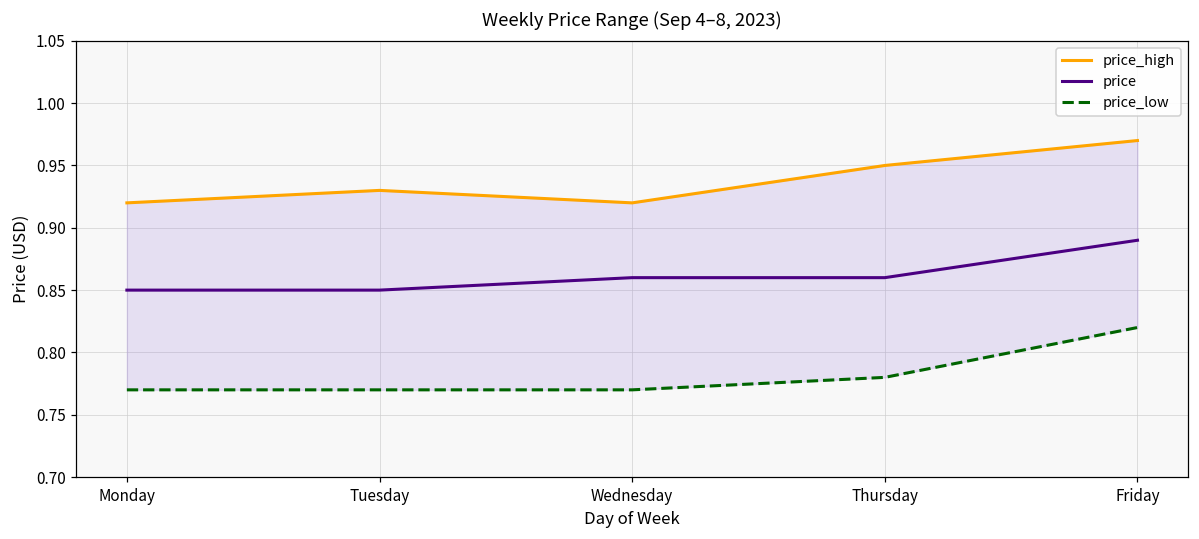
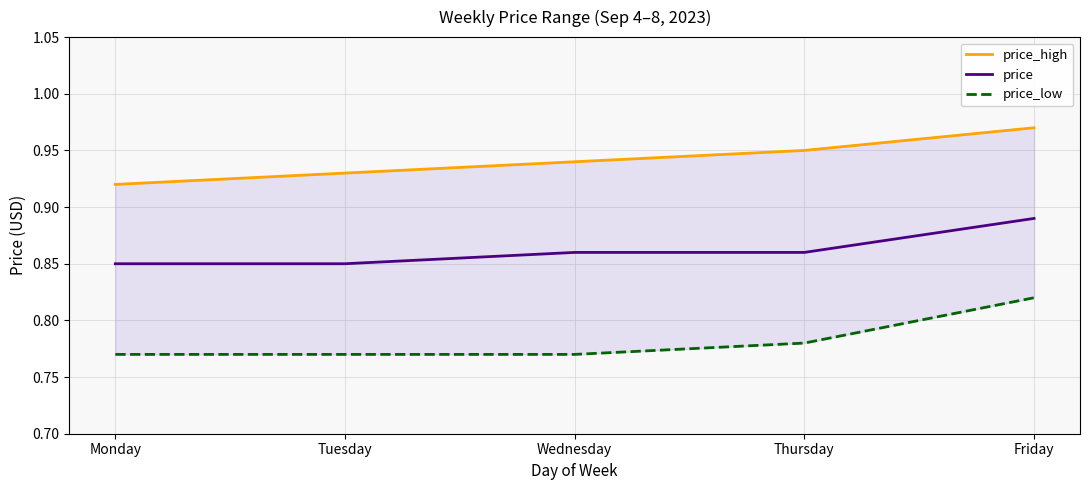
  {
    "price_high": {
      "Monday": 0.92,
      "Tuesday": 0.93,
-     "Wednesday": 0.92,
+     "Wednesday": 0.94,
      "Thursday": 0.95,
      "Friday": 0.97
    },
    "price": {
      "Monday": 0.85,
      "Tuesday": 0.85,
      "Wednesday": 0.86,
      "Thursday": 0.86,
      "Friday": 0.89
    },
    "price_low": {
      "Monday": 0.77,
      "Tuesday": 0.77,
      "Wednesday": 0.77,
      "Thursday": 0.78,
      "Friday": 0.82
    }
  }
